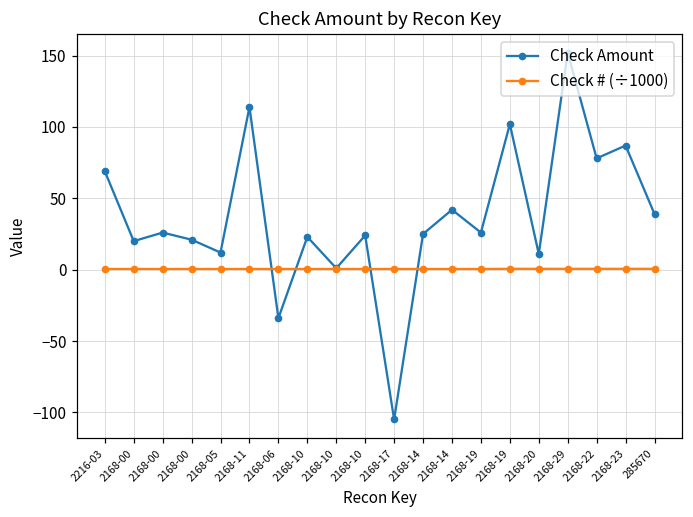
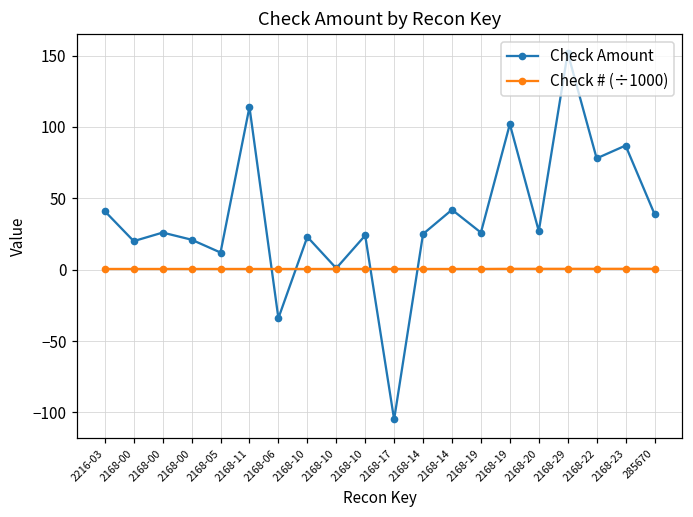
  {
    "Check Amount": {
-     "2216-03": 69,
+     "2216-03": 41,
      "2168-05": 12,
      "2168-11": 114,
      "2168-06": -34,
      "2168-17": -105,
-     "2168-20": 11,
+     "2168-20": 27,
      "2168-22": 78,
      "2168-23": 87,
      "285670": 39
    },
    "Check # (÷1000)": {
      "2216-03": 1,
      "2168-05": 1,
      "2168-11": 1,
      "2168-06": 1,
      "2168-17": 1,
      "2168-20": 1,
      "2168-29": 1,
      "2168-22": 1,
      "2168-23": 1,
      "285670": 1
    }
  }
